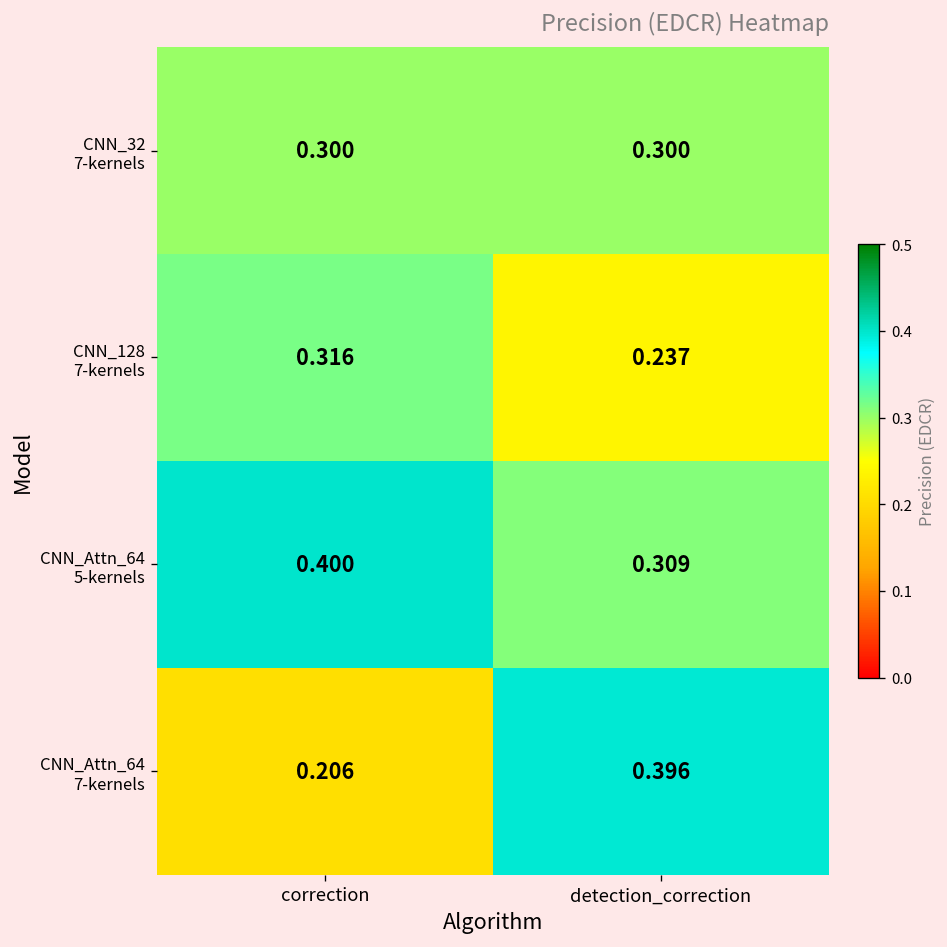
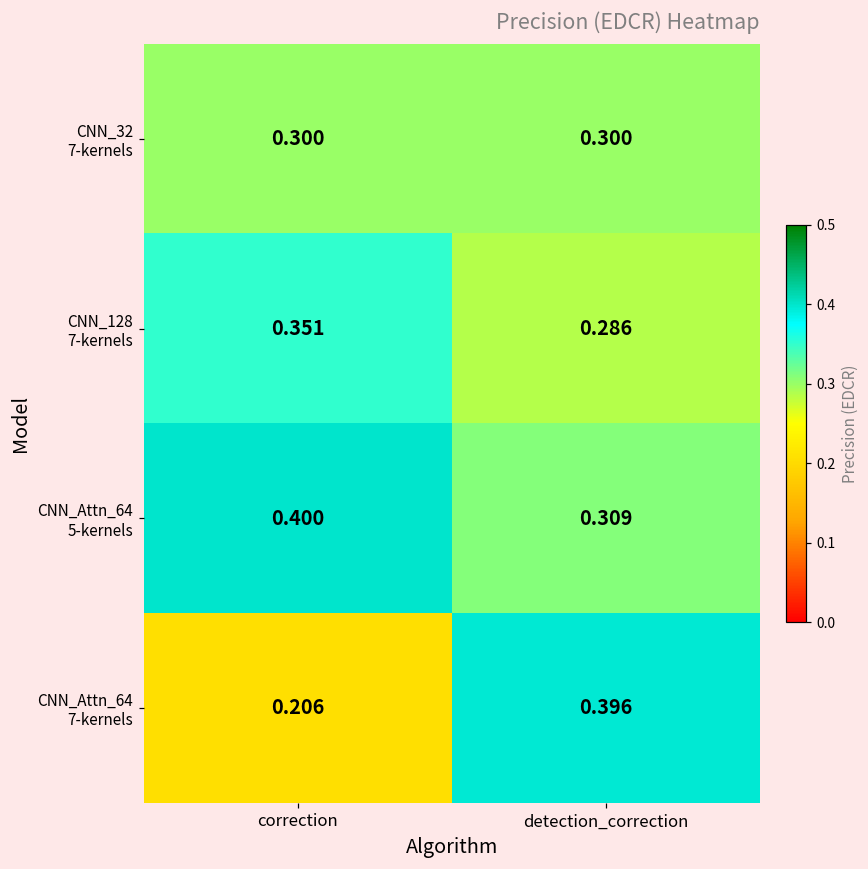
  {
    "CNN_32 7-kernels": {
      "correction": 0.300,
      "detection_correction": 0.300
    },
    "CNN_128 7-kernels": {
-     "correction": 0.316,
-     "detection_correction": 0.237
+     "correction": 0.351,
+     "detection_correction": 0.286
    },
    "CNN_Attn_64 5-kernels": {
      "correction": 0.400,
      "detection_correction": 0.309
    },
    "CNN_Attn_64 7-kernels": {
      "correction": 0.206,
      "detection_correction": 0.396
    }
  }
